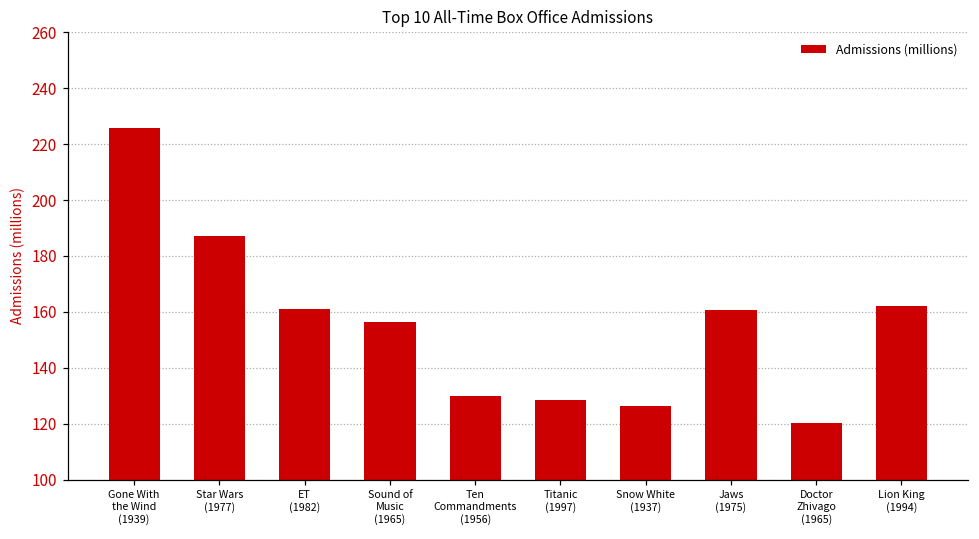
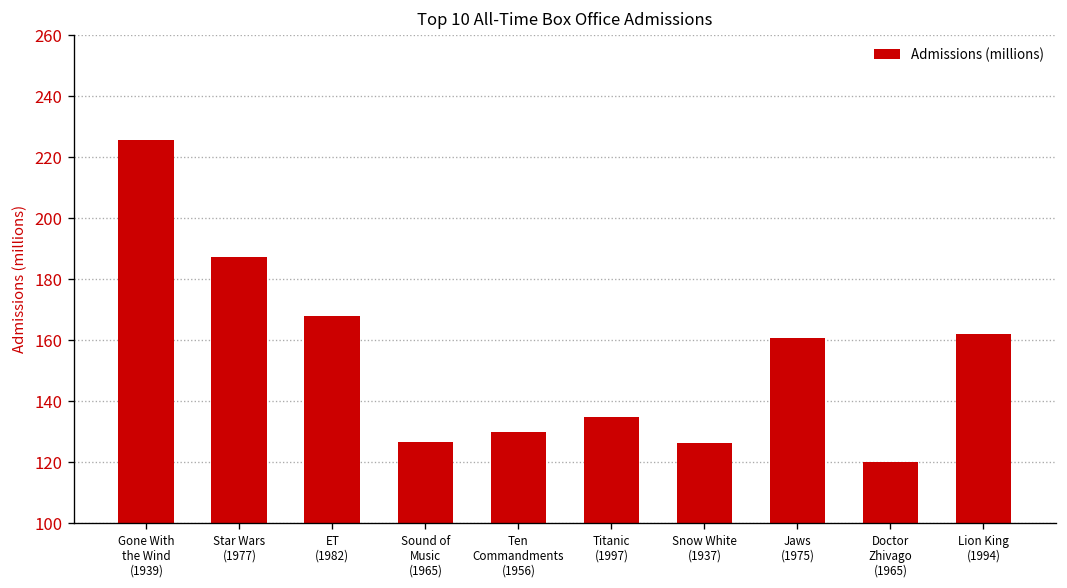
  {
    "Gone With the Wind (1939)": 226,
    "Star Wars (1977)": 187,
-   "ET (1982)": 161,
-   "Sound of Music (1965)": 156,
+   "ET (1982)": 168,
+   "Sound of Music (1965)": 127,
    "Ten Commandments (1956)": 130,
-   "Titanic (1997)": 128,
+   "Titanic (1997)": 135,
    "Snow White (1937)": 126,
    "Jaws (1975)": 161,
    "Doctor Zhivago (1965)": 120,
    "Lion King (1994)": 162
  }
